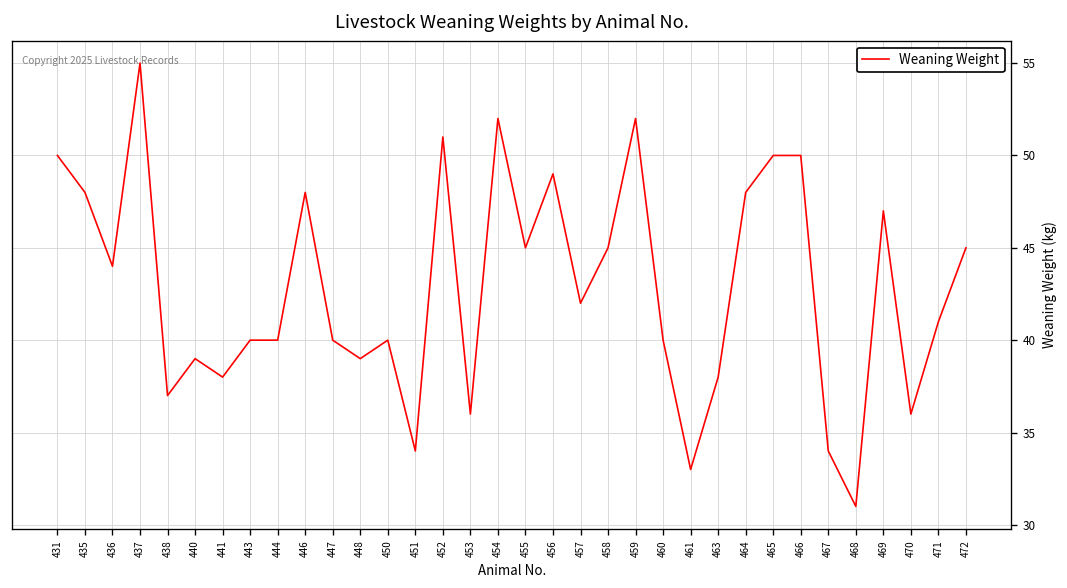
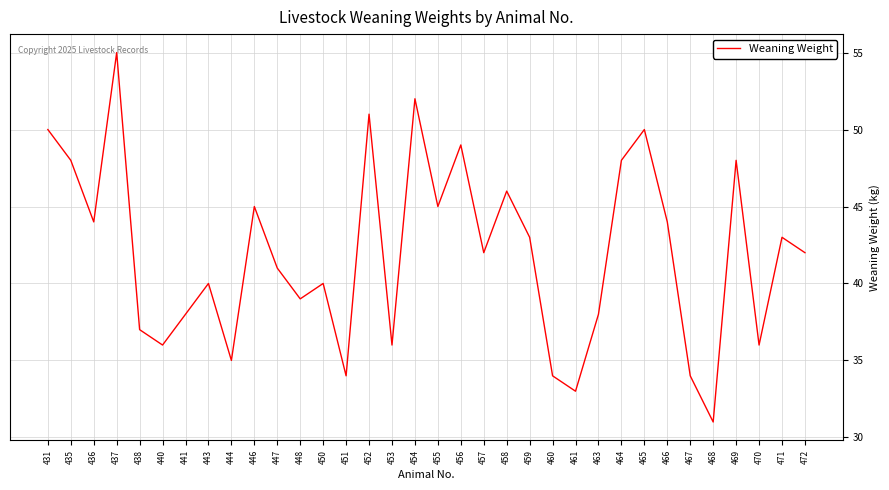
  {
    "431": 50,
    "435": 48,
    "436": 44,
    "438": 37,
-   "440": 39,
+   "440": 36,
    "441": 38,
    "443": 40,
-   "444": 40,
-   "446": 48,
-   "447": 40,
+   "444": 35,
+   "446": 45,
+   "447": 41,
    "448": 39,
    "450": 40,
    "451": 34,
    "452": 51,
    "453": 36,
    "454": 52,
    "455": 45,
    "456": 49,
    "457": 42,
-   "458": 45,
-   "459": 52,
-   "460": 40,
+   "458": 46,
+   "459": 43,
+   "460": 34,
    "461": 33,
    "463": 38,
    "464": 48,
    "465": 50,
-   "466": 50,
+   "466": 44,
    "467": 34,
    "468": 31,
-   "469": 47,
+   "469": 48,
    "470": 36,
-   "471": 41,
-   "472": 45
+   "471": 43,
+   "472": 42
  }
